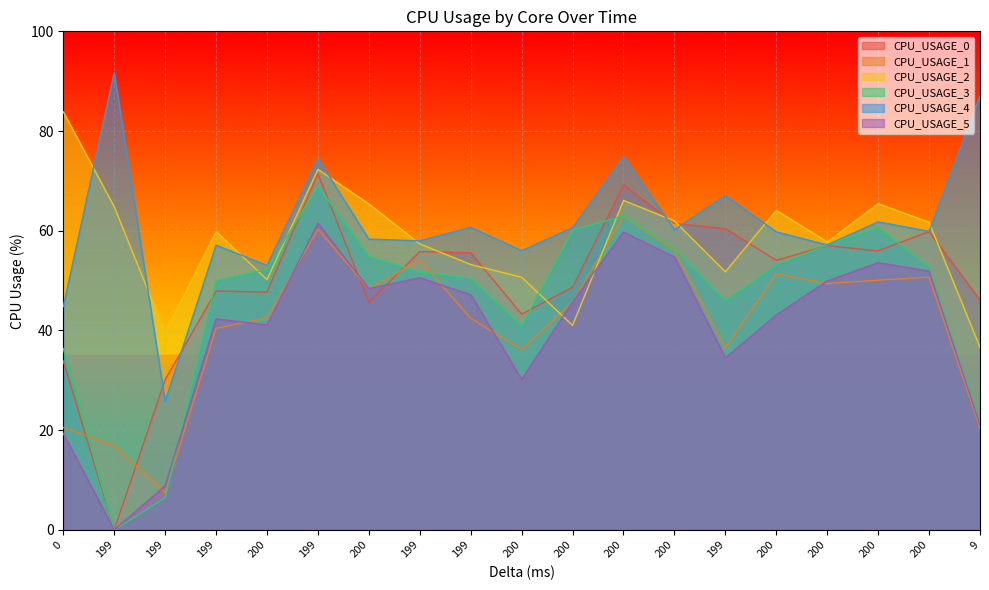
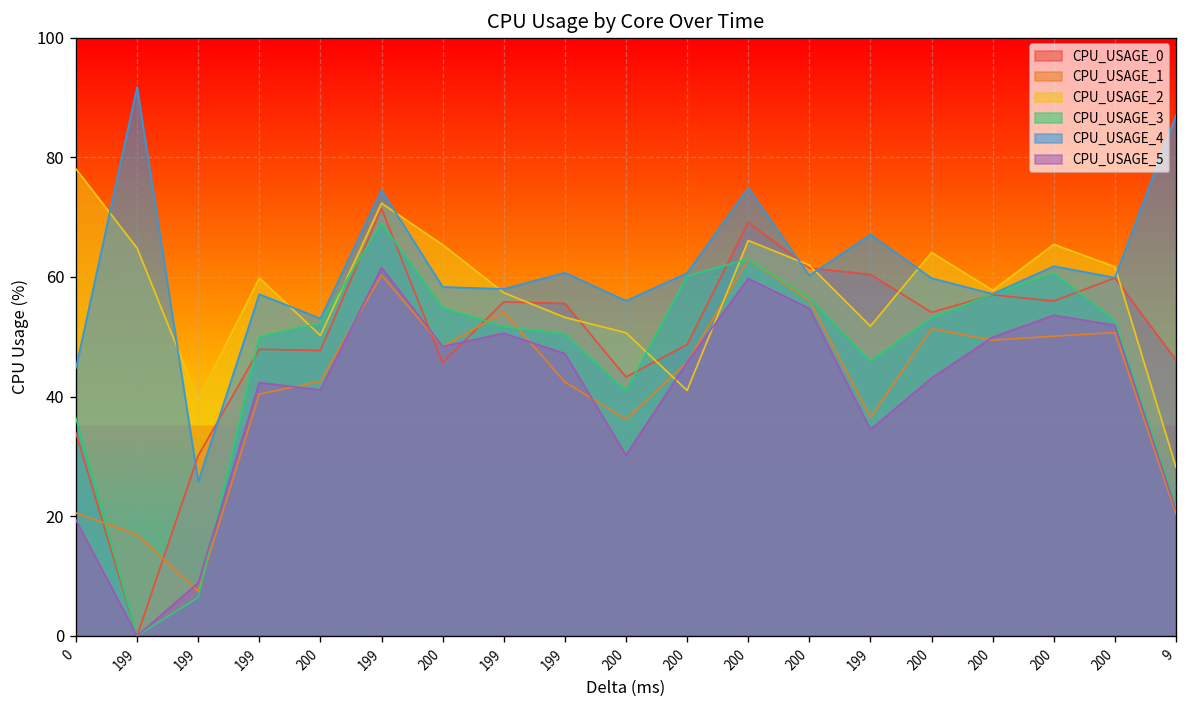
  {
    "CPU_USAGE_2": {
-     "0": 84,
-     "9": 37
+     "0": 78,
+     "9": 28
    },
    "CPU_USAGE_3": {
      "0": 36,
      "9": 22
    },
    "CPU_USAGE_4": {
      "0": 45,
      "9": 87
    },
    "CPU_USAGE_5": {
      "0": 19,
      "9": 21
    }
  }
